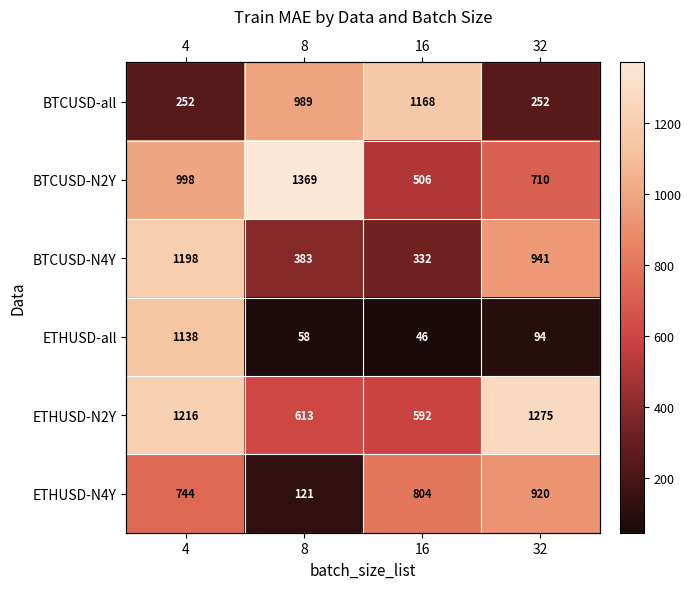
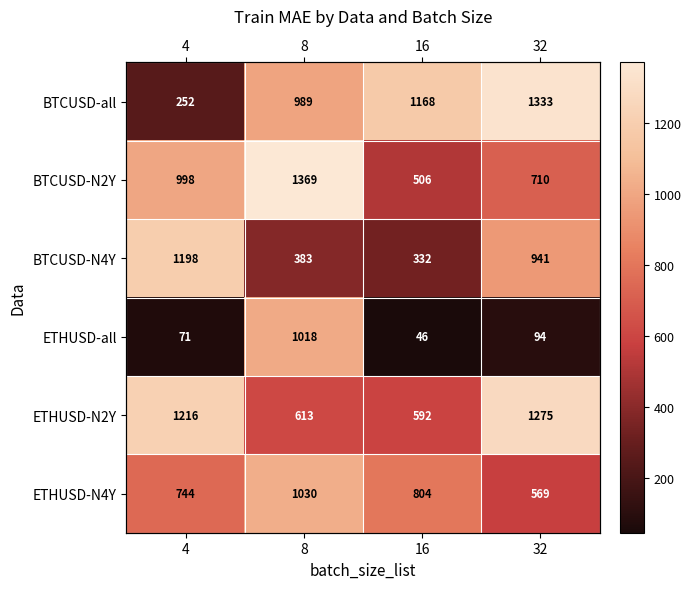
  {
    "BTCUSD-all": {
      "4": 252,
      "8": 989,
      "16": 1168,
-     "32": 252
+     "32": 1333
    },
    "BTCUSD-N2Y": {
      "4": 998,
      "8": 1369,
      "16": 506,
      "32": 710
    },
    "BTCUSD-N4Y": {
      "4": 1198,
      "8": 383,
      "16": 332,
      "32": 941
    },
    "ETHUSD-all": {
-     "4": 1138,
-     "8": 58,
+     "4": 71,
+     "8": 1018,
      "16": 46,
      "32": 94
    },
    "ETHUSD-N2Y": {
      "4": 1216,
      "8": 613,
      "16": 592,
      "32": 1275
    },
    "ETHUSD-N4Y": {
      "4": 744,
-     "8": 121,
+     "8": 1030,
      "16": 804,
-     "32": 920
+     "32": 569
    }
  }
